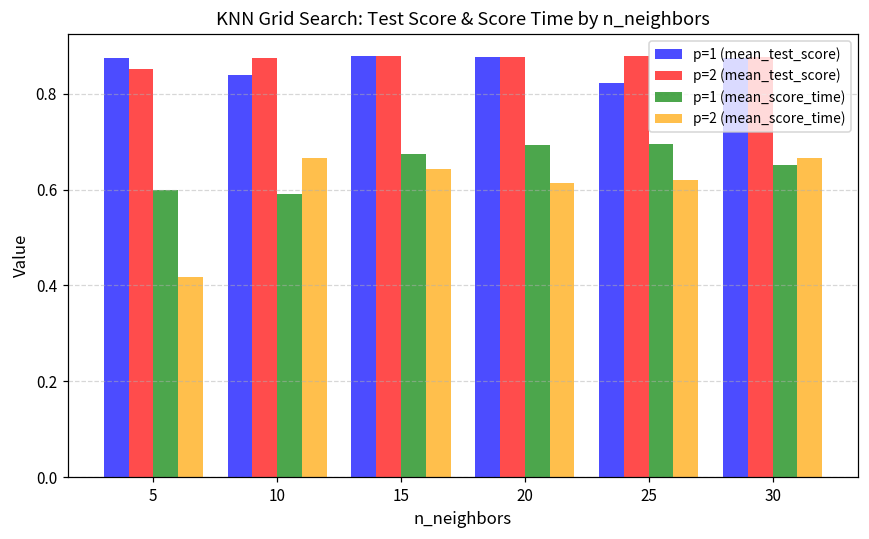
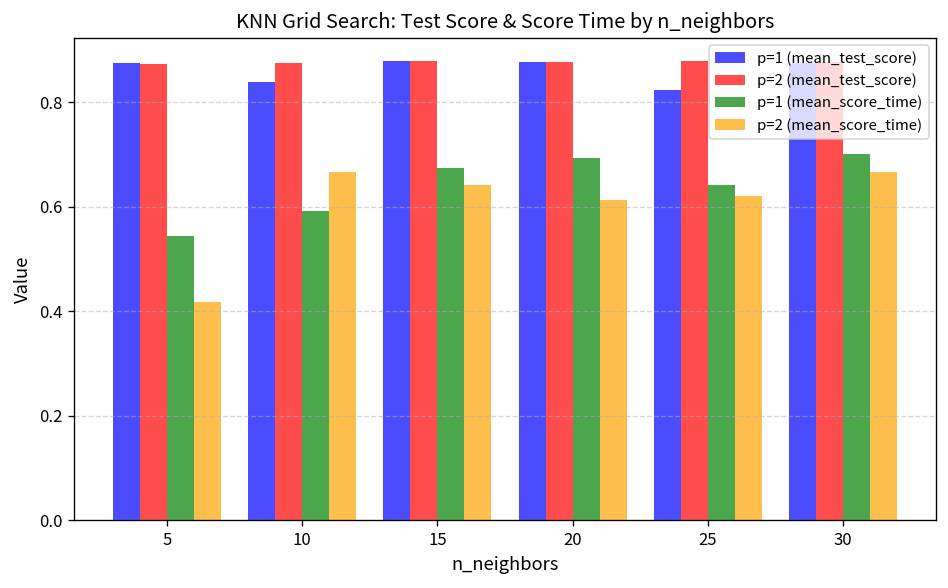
  {
    "p=1 (mean_test_score)": {
      "5": 0.87,
      "10": 0.84,
      "15": 0.88,
      "20": 0.88,
      "25": 0.82
    },
    "p=2 (mean_test_score)": {
-     "5": 0.85,
+     "5": 0.87,
      "10": 0.87,
      "15": 0.88,
      "20": 0.88,
      "25": 0.88
    },
    "p=1 (mean_score_time)": {
-     "5": 0.60,
+     "5": 0.54,
      "10": 0.59,
      "15": 0.67,
      "20": 0.69,
-     "25": 0.69,
-     "30": 0.65
+     "25": 0.64,
+     "30": 0.70
    },
    "p=2 (mean_score_time)": {
      "5": 0.42,
      "10": 0.67,
      "15": 0.64,
      "20": 0.61,
      "25": 0.62,
      "30": 0.67
    }
  }
